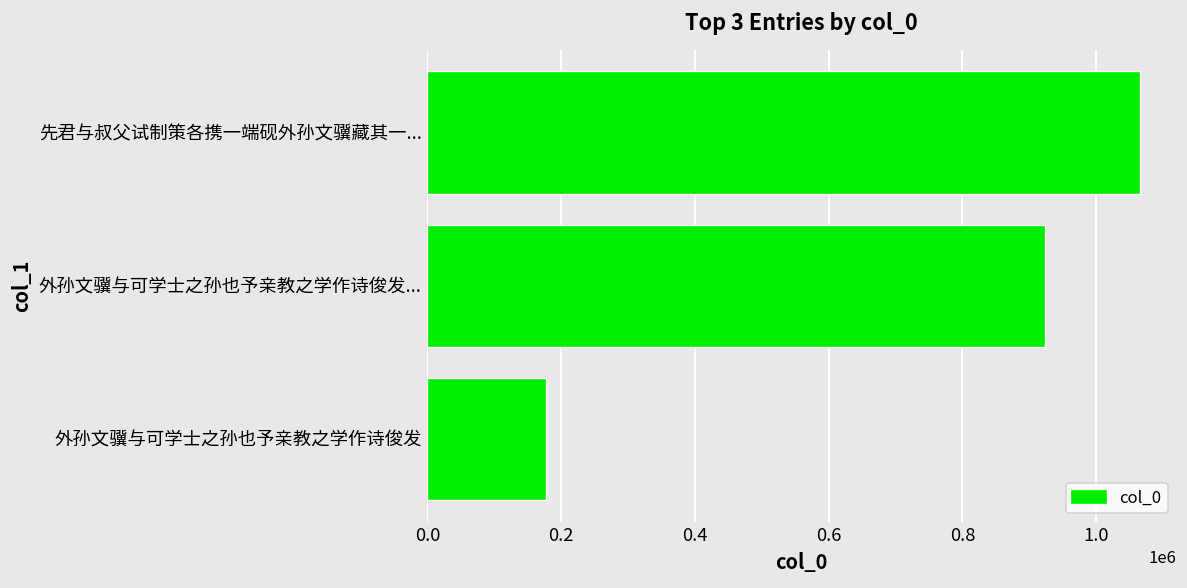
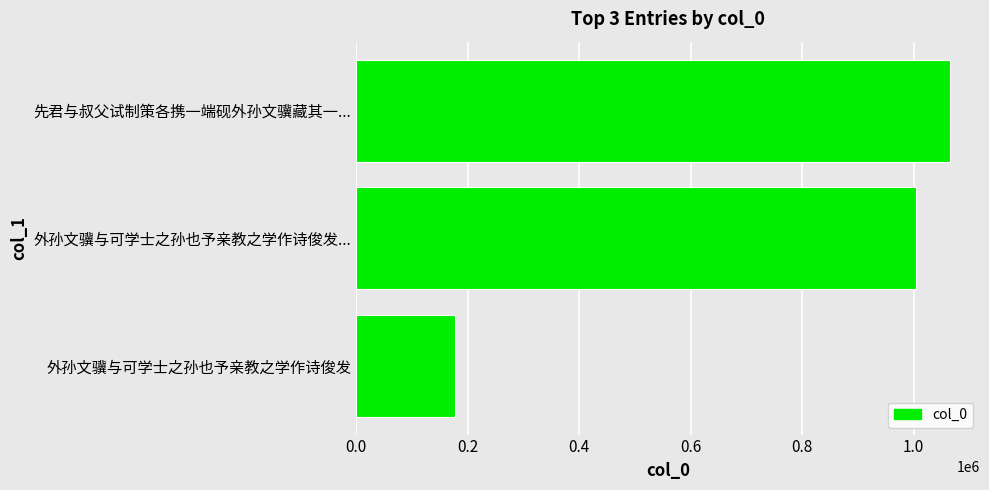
  {
    "先君与叔父试制策各携一端砚外孙文骥藏其一...": 1070000,
-   "外孙文骥与可学士之孙也予亲教之学作诗俊发...": 920000,
+   "外孙文骥与可学士之孙也予亲教之学作诗俊发...": 1000000,
    "外孙文骥与可学士之孙也予亲教之学作诗俊发": 180000
  }
